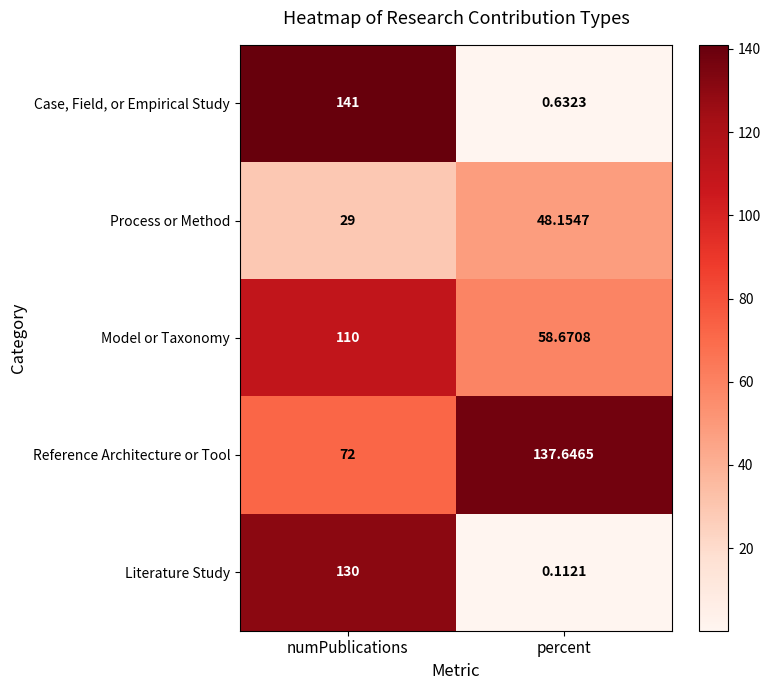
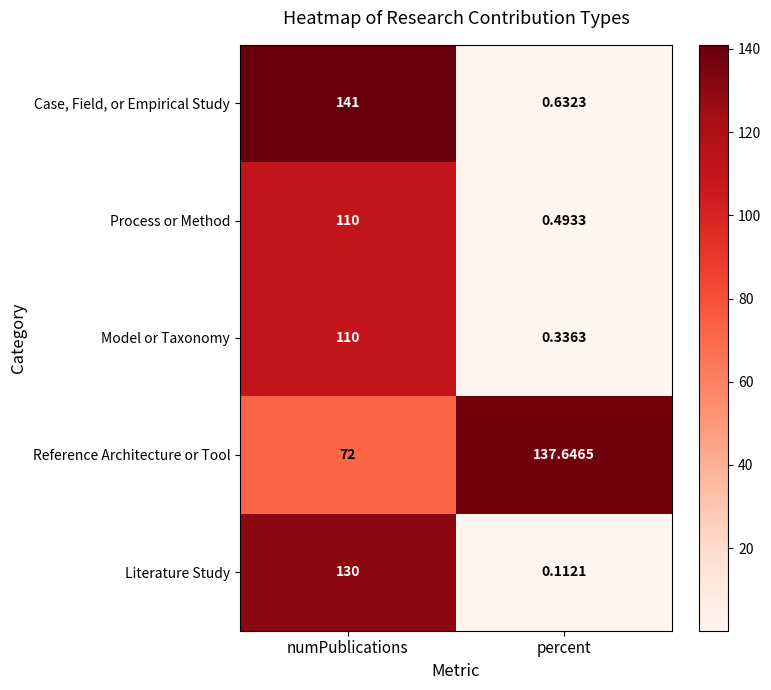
  {
    "Case, Field, or Empirical Study": {
      "numPublications": 141,
      "percent": 0.6323
    },
    "Process or Method": {
-     "numPublications": 29,
-     "percent": 48.1547
+     "numPublications": 110,
+     "percent": 0.4933
    },
    "Model or Taxonomy": {
      "numPublications": 110,
-     "percent": 58.6708
+     "percent": 0.3363
    },
    "Reference Architecture or Tool": {
      "numPublications": 72,
      "percent": 137.6465
    },
    "Literature Study": {
      "numPublications": 130,
      "percent": 0.1121
    }
  }
